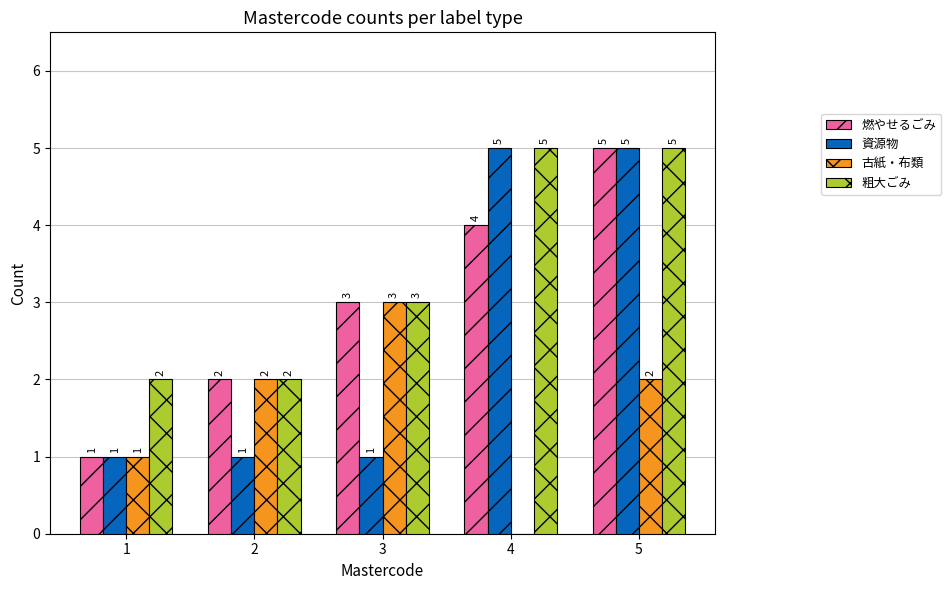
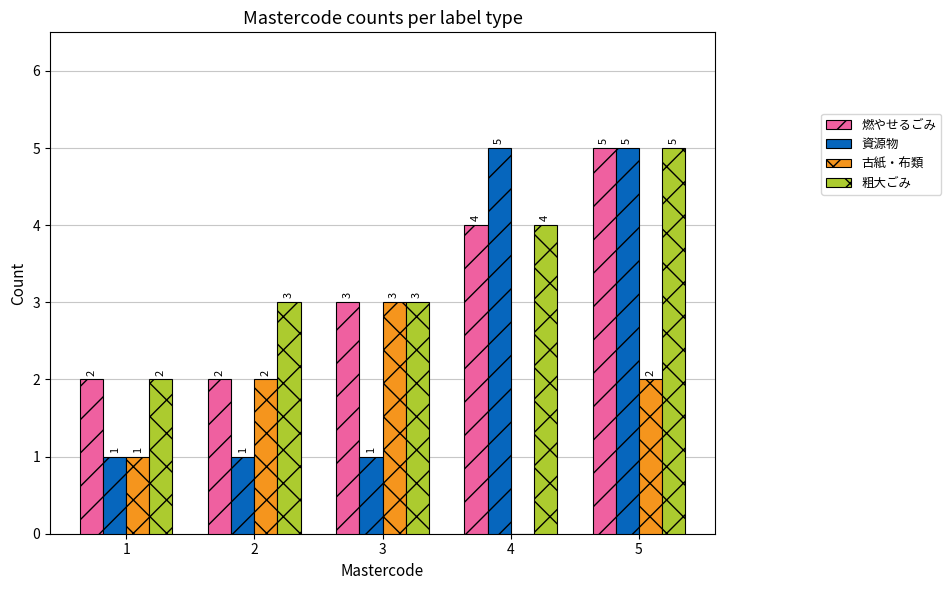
  {
    "燃やせるごみ": {
-     "1": 1,
+     "1": 2,
      "2": 2,
      "3": 3,
      "4": 4,
      "5": 5
    },
    "資源物": {
      "1": 1,
      "2": 1,
      "3": 1,
      "4": 5,
      "5": 5
    },
    "古紙・布類": {
      "1": 1,
      "2": 2,
      "3": 3,
      "5": 2
    },
    "粗大ごみ": {
      "1": 2,
-     "2": 2,
+     "2": 3,
      "3": 3,
-     "4": 5,
+     "4": 4,
      "5": 5
    }
  }
